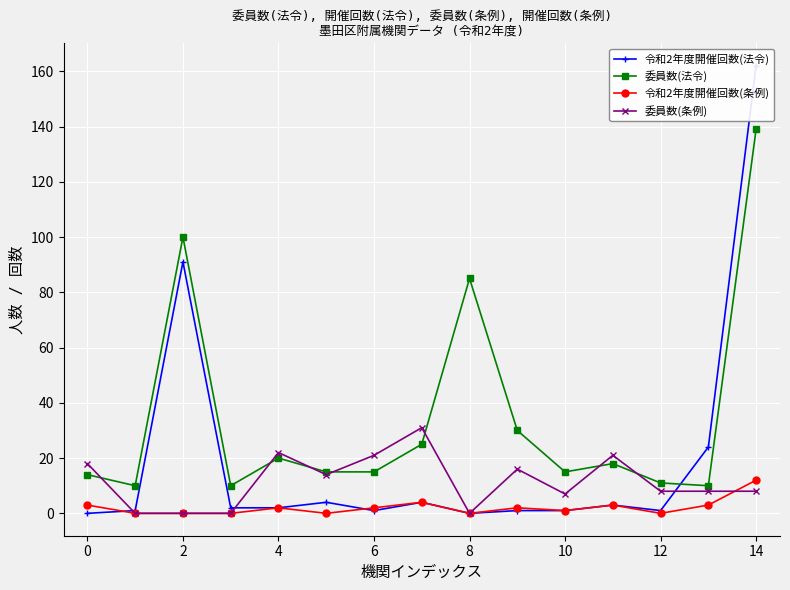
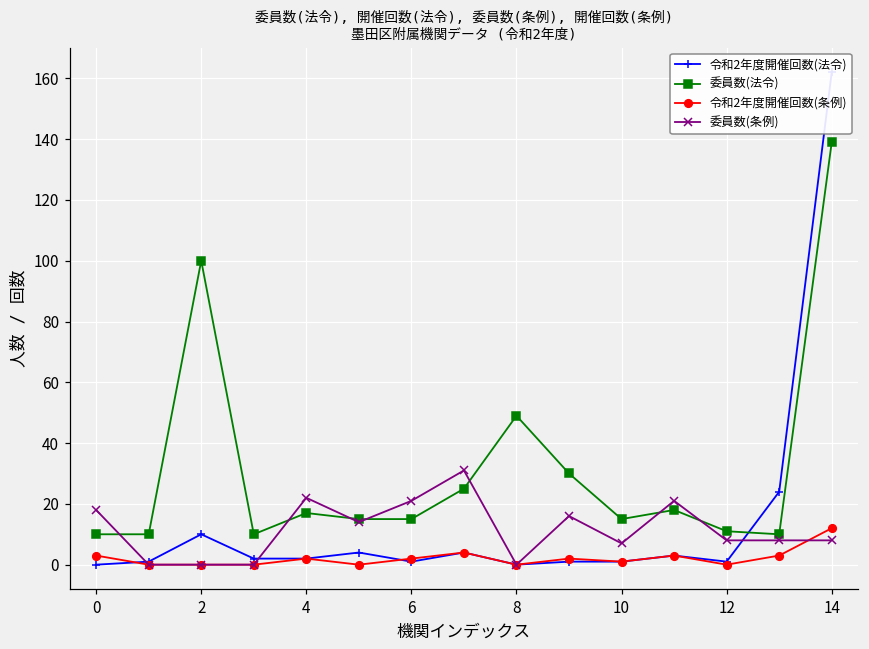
  {
    "令和2年度開催回数(法令)": {
      "0": 0,
-     "2": 91,
+     "2": 10,
      "6": 1,
      "12": 1
    },
    "委員数(法令)": {
-     "0": 14,
+     "0": 10,
      "2": 100,
-     "4": 20,
+     "4": 17,
      "6": 15,
-     "8": 85,
+     "8": 49,
      "10": 15,
      "12": 11,
      "14": 139
    },
    "令和2年度開催回数(条例)": {
      "0": 3,
      "6": 2,
      "12": 0,
      "14": 12
    },
    "委員数(条例)": {
      "0": 18,
      "4": 22,
      "6": 21,
      "10": 7,
      "12": 8,
      "14": 8
    }
  }
